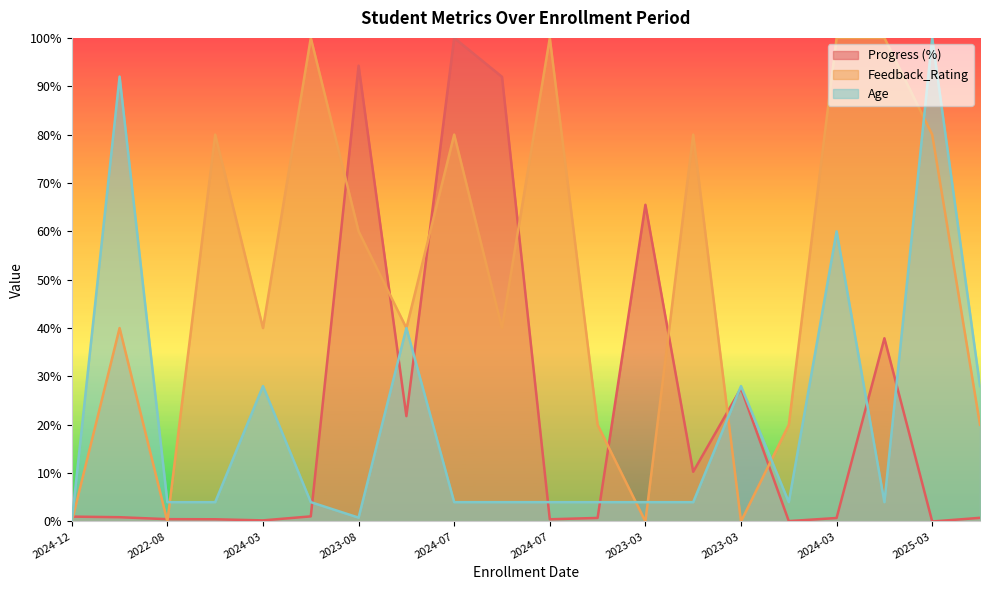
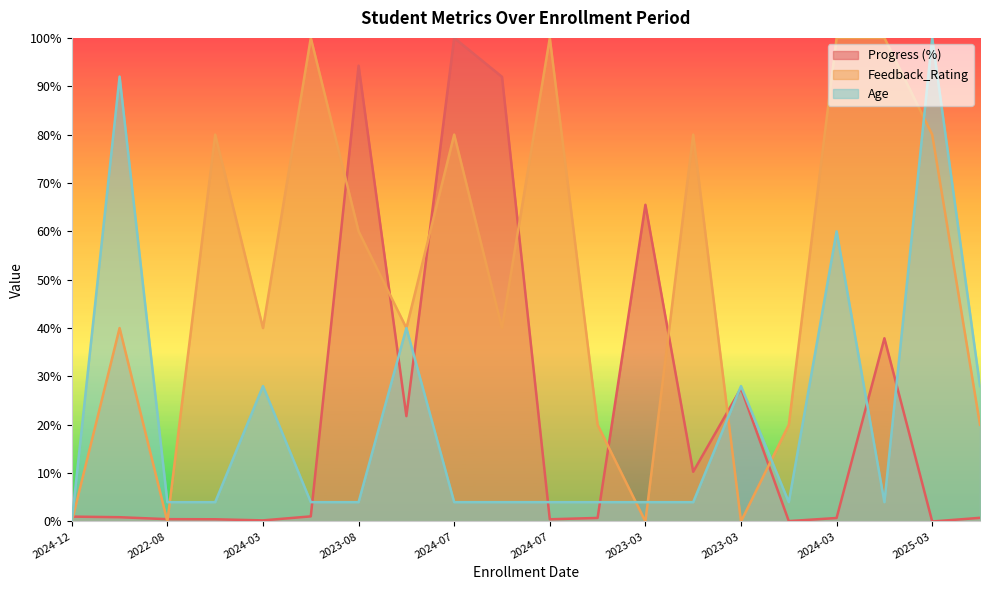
  {
    "Age": {
-     "2023-08": "1%",
+     "2023-08": "4%",
      "2025-03": "100%"
    }
  }
